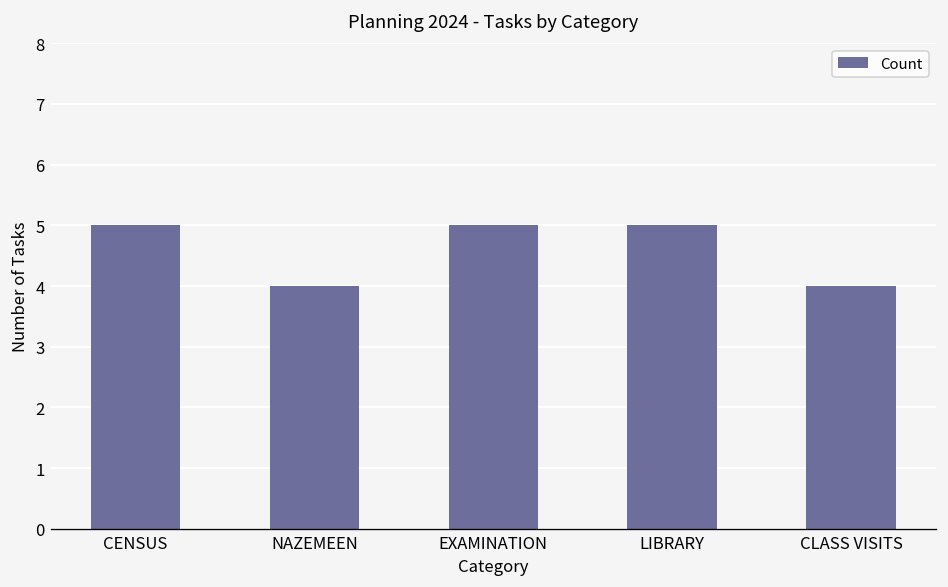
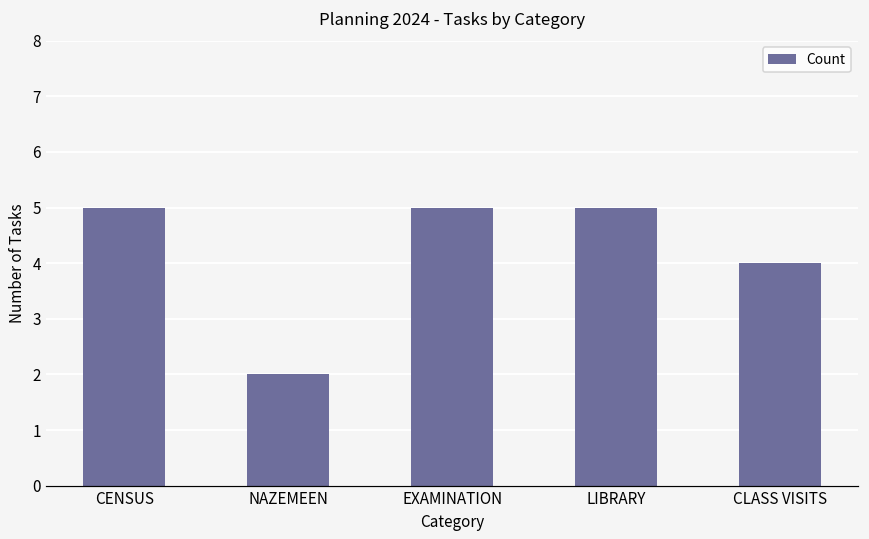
  {
    "CENSUS": 5,
-   "NAZEMEEN": 4,
+   "NAZEMEEN": 2,
    "EXAMINATION": 5,
    "LIBRARY": 5,
    "CLASS VISITS": 4
  }
